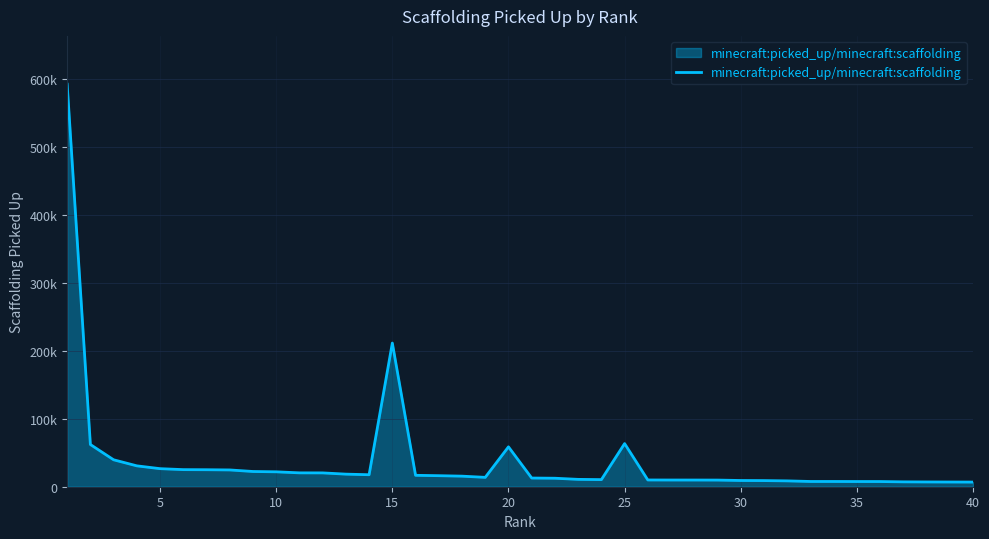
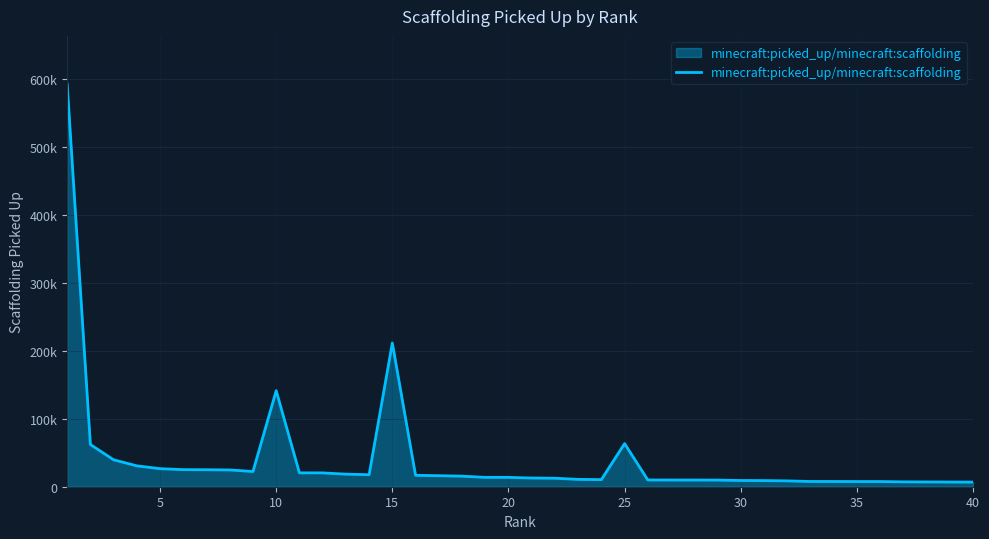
  {
    "5": 30000,
-   "10": 20000,
+   "10": 140000,
    "15": 210000,
-   "20": 60000,
+   "20": 10000,
    "25": 60000,
    "30": 10000,
    "35": 10000,
    "40": 10000
  }
